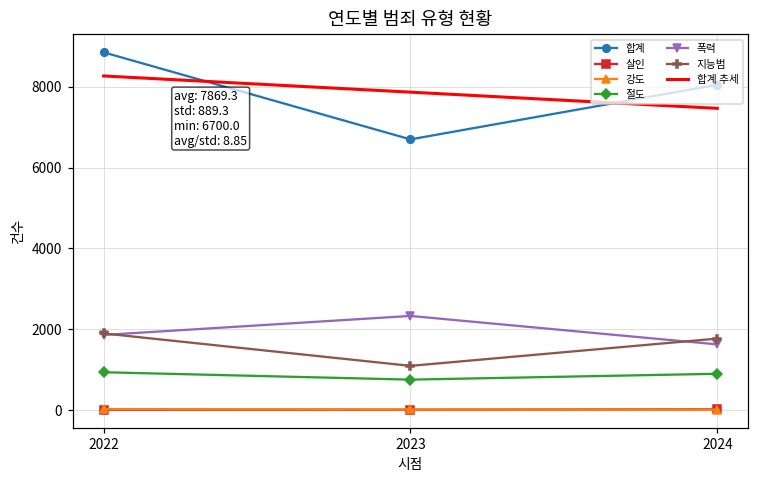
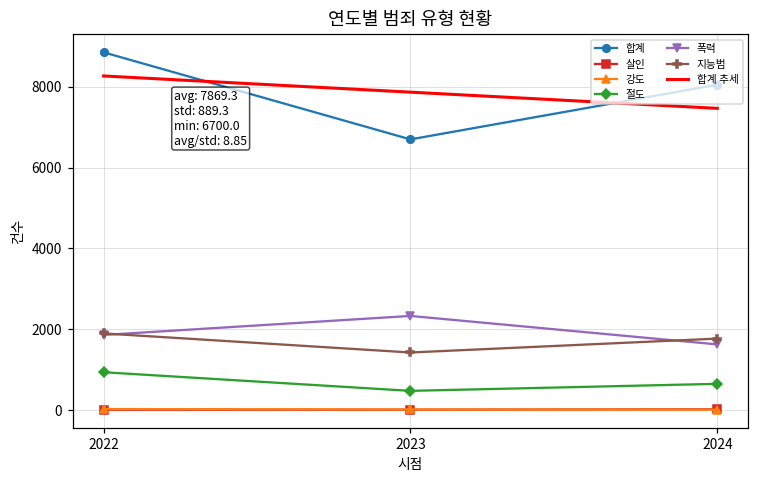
  {
    "합계": {
      "2022": 8900,
      "2023": 6700
    },
    "강도": {
      "2022": 0,
      "2023": 0,
      "2024": 0
    },
    "절도": {
      "2022": 900,
-     "2023": 800,
-     "2024": 900
+     "2023": 500,
+     "2024": 600
    },
    "폭력": {
      "2023": 2300,
      "2024": 1600
    },
    "지능범": {
-     "2023": 1100,
+     "2023": 1400,
      "2024": 1800
    },
    "합계 추세": {
      "2022": 8300,
      "2023": 7900
    }
  }
